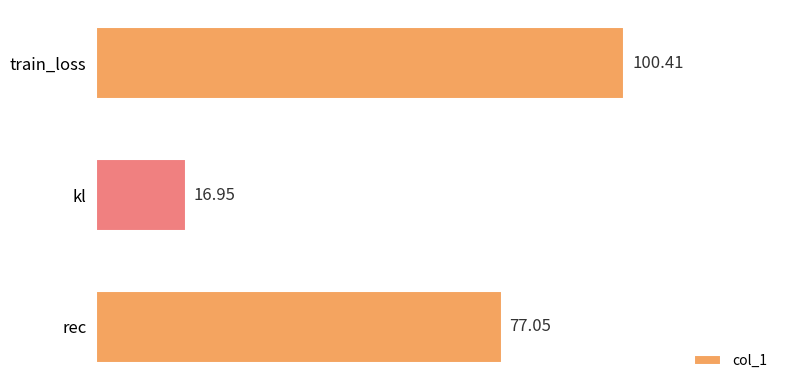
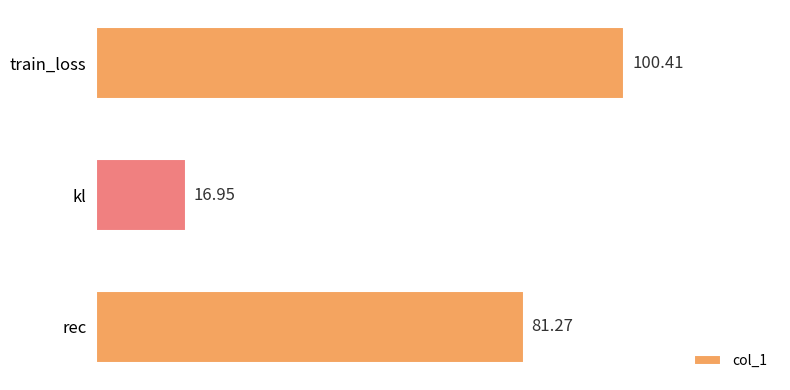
  {
    "train_loss": 100.41,
    "kl": 16.95,
-   "rec": 77.05
+   "rec": 81.27
  }
